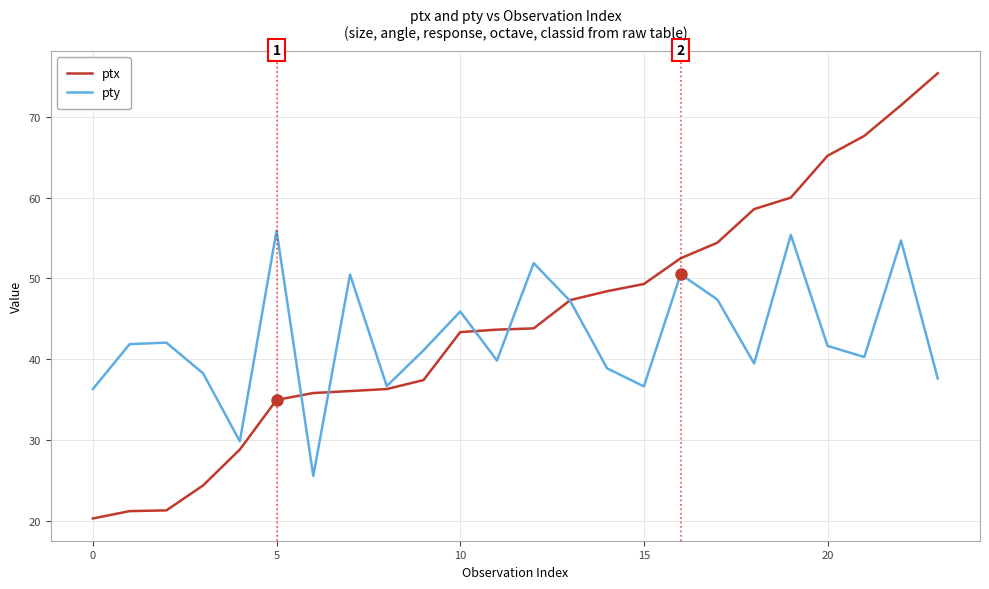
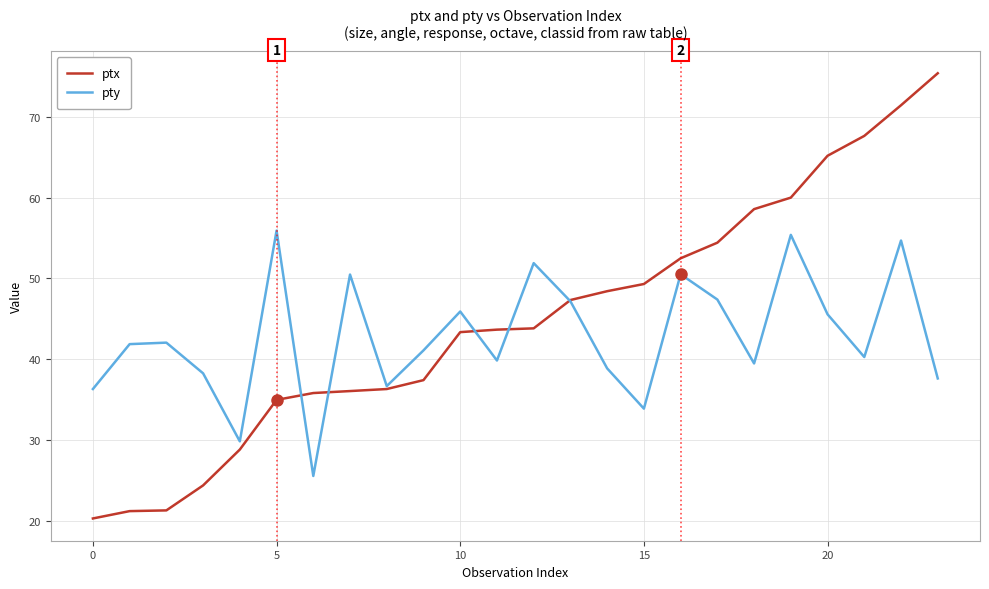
  {
    "pty": {
      "0": 36,
      "5": 56,
      "10": 46,
-     "15": 37,
-     "20": 42
+     "15": 34,
+     "20": 46
    }
  }
